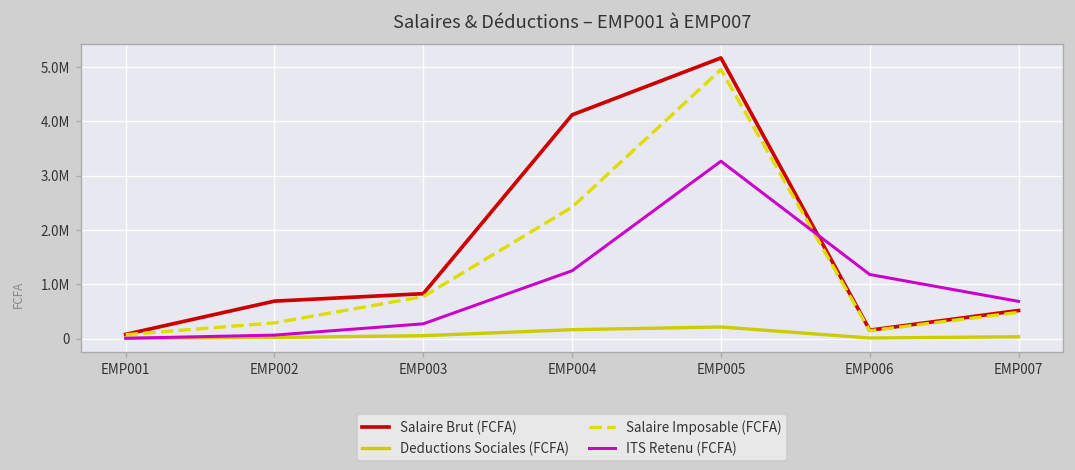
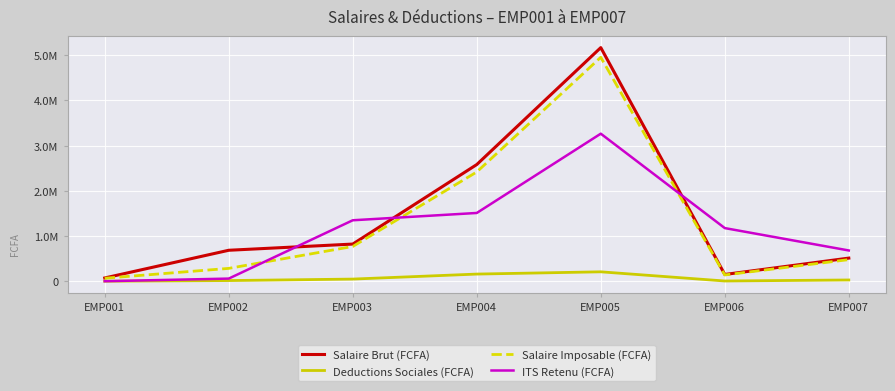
  {
    "Salaire Brut (FCFA)": {
      "EMP002": 700000,
-     "EMP004": 4100000,
+     "EMP004": 2600000,
      "EMP005": 5200000
    },
    "ITS Retenu (FCFA)": {
-     "EMP003": 300000,
-     "EMP004": 1200000,
+     "EMP003": 1400000,
+     "EMP004": 1500000,
      "EMP005": 3300000,
      "EMP006": 1200000,
      "EMP007": 700000
    }
  }
